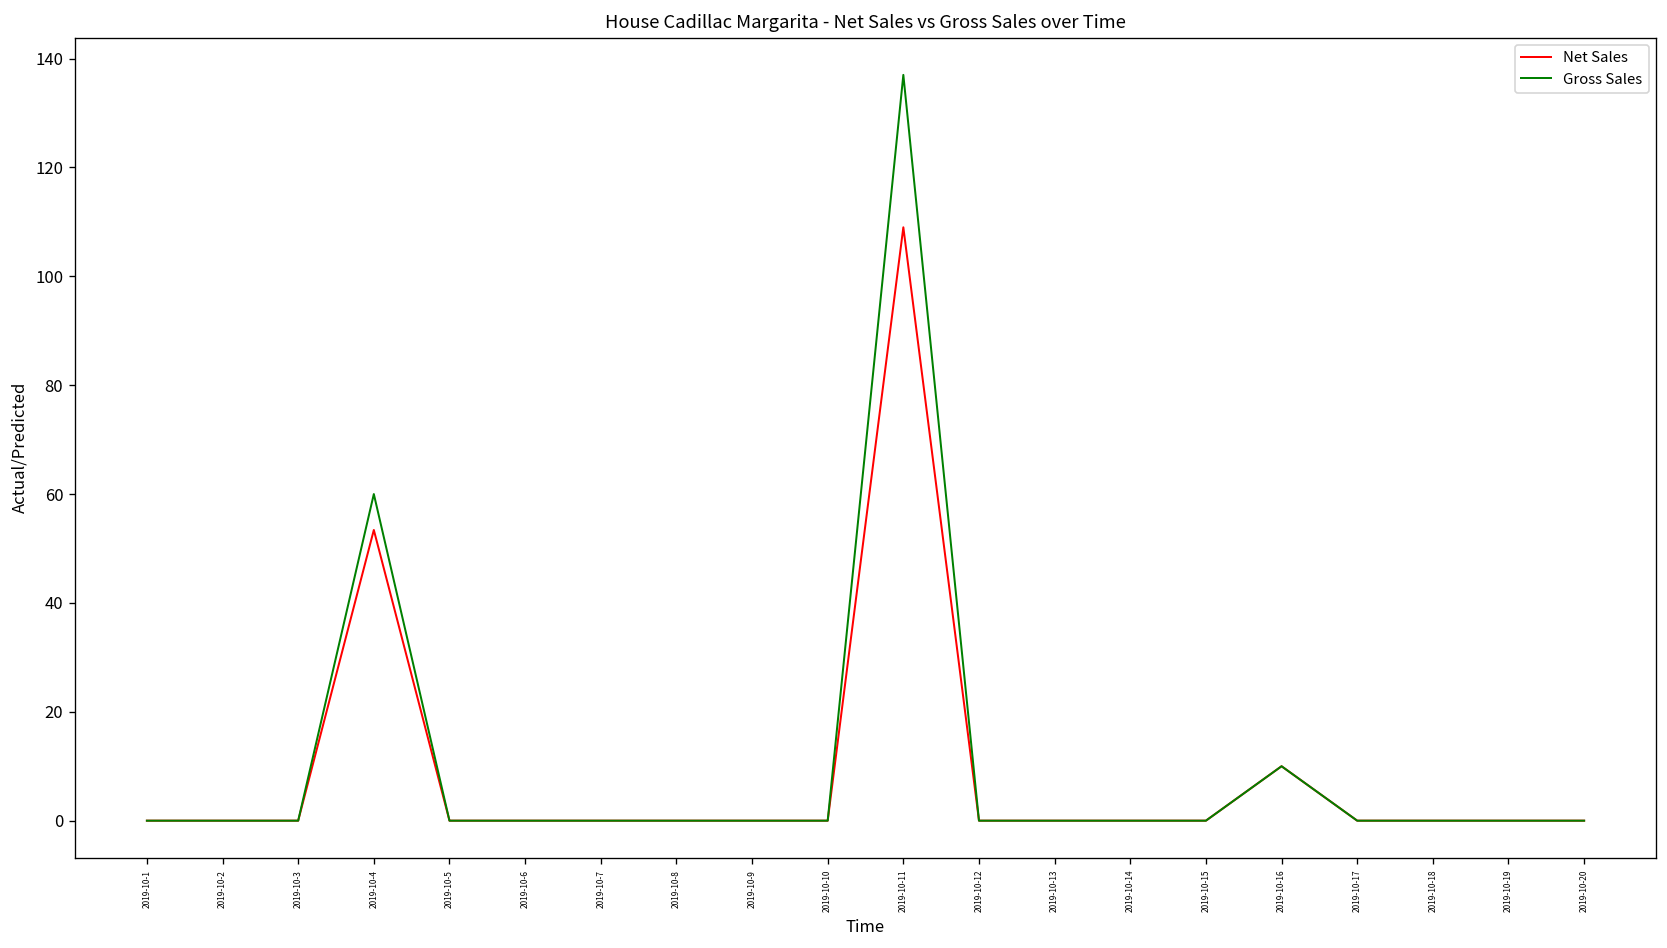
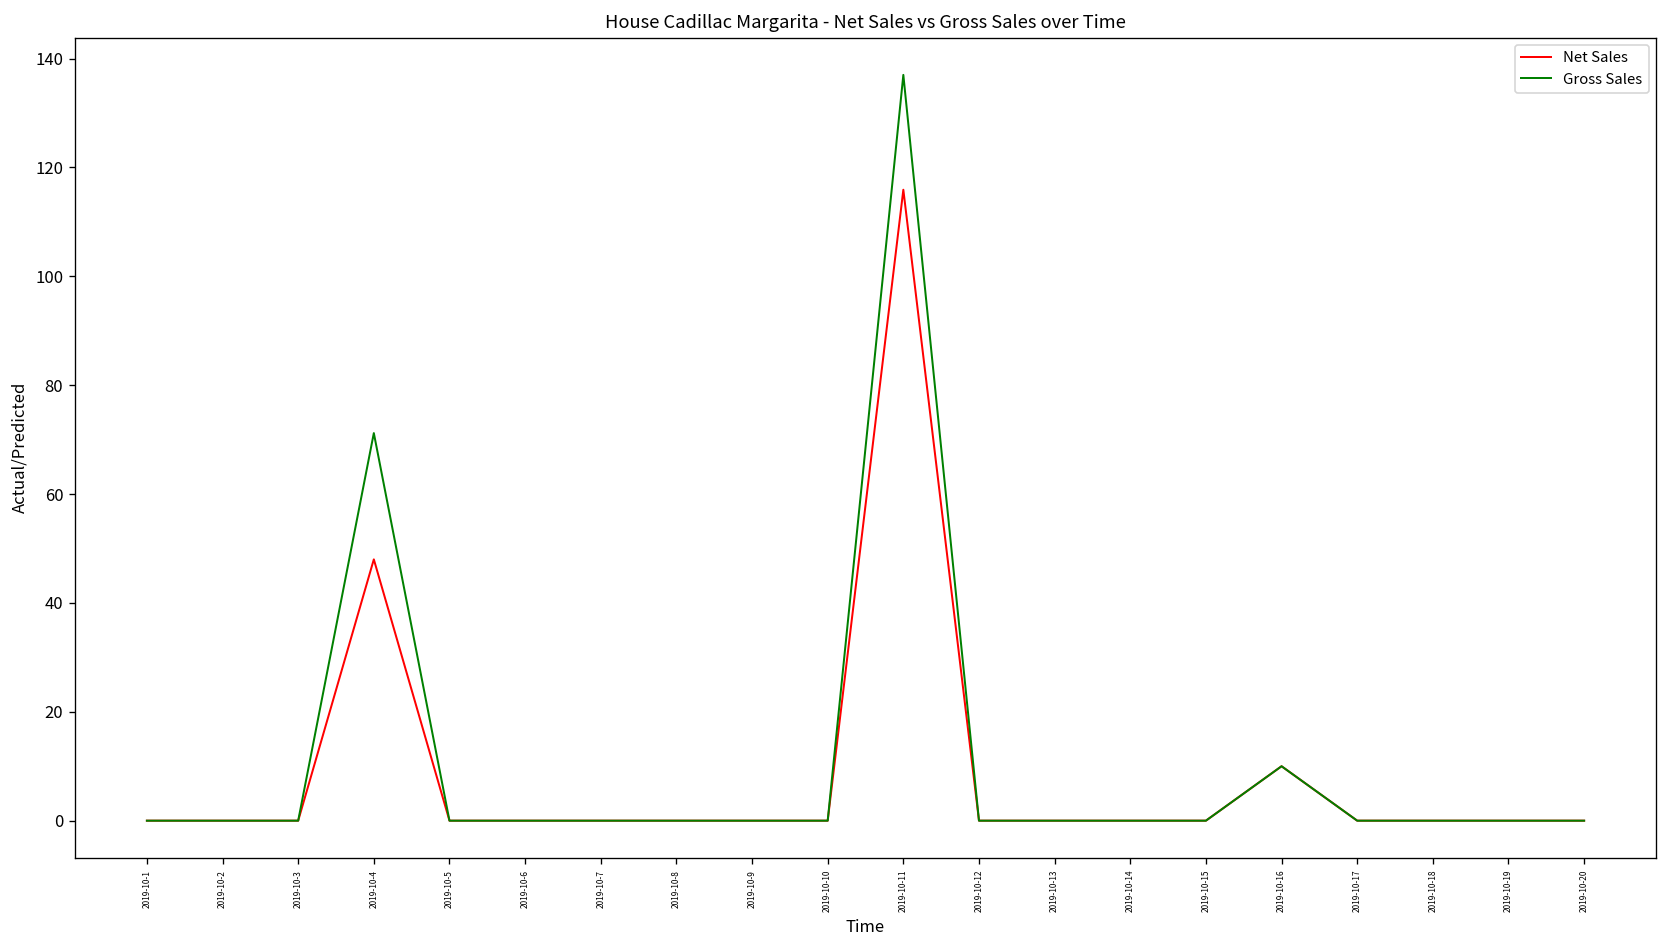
  {
    "Net Sales": {
-     "2019-10-4": 53,
-     "2019-10-11": 109
+     "2019-10-4": 48,
+     "2019-10-11": 116
    },
    "Gross Sales": {
-     "2019-10-4": 60,
+     "2019-10-4": 71,
      "2019-10-11": 137
    }
  }
